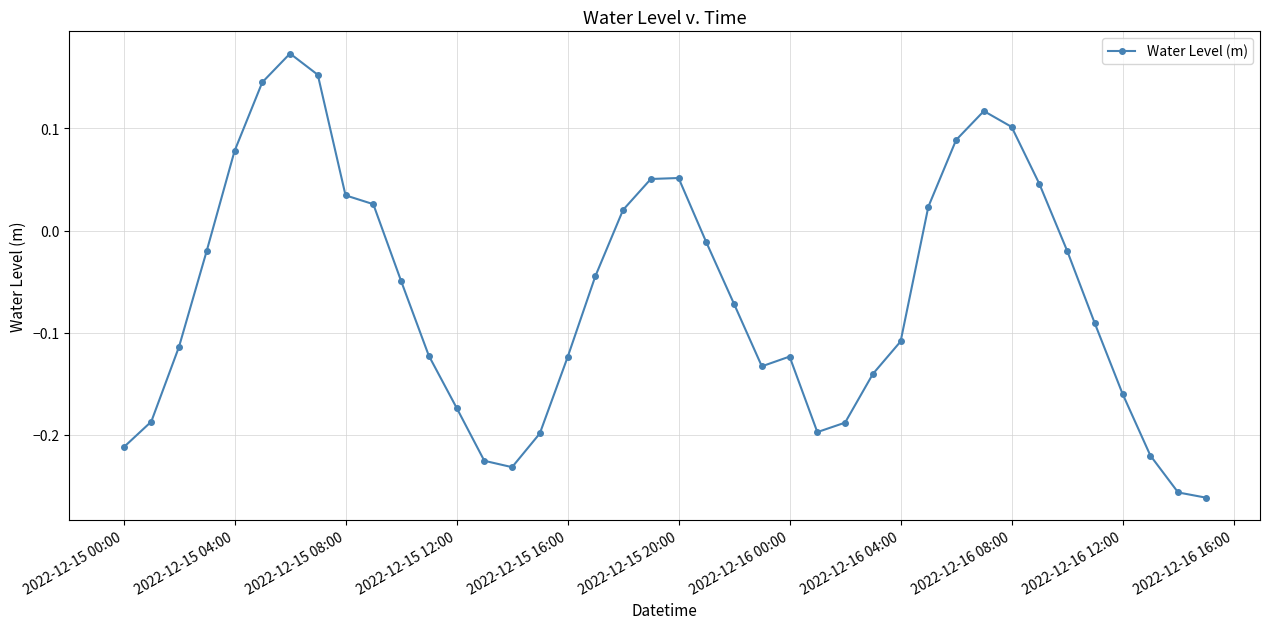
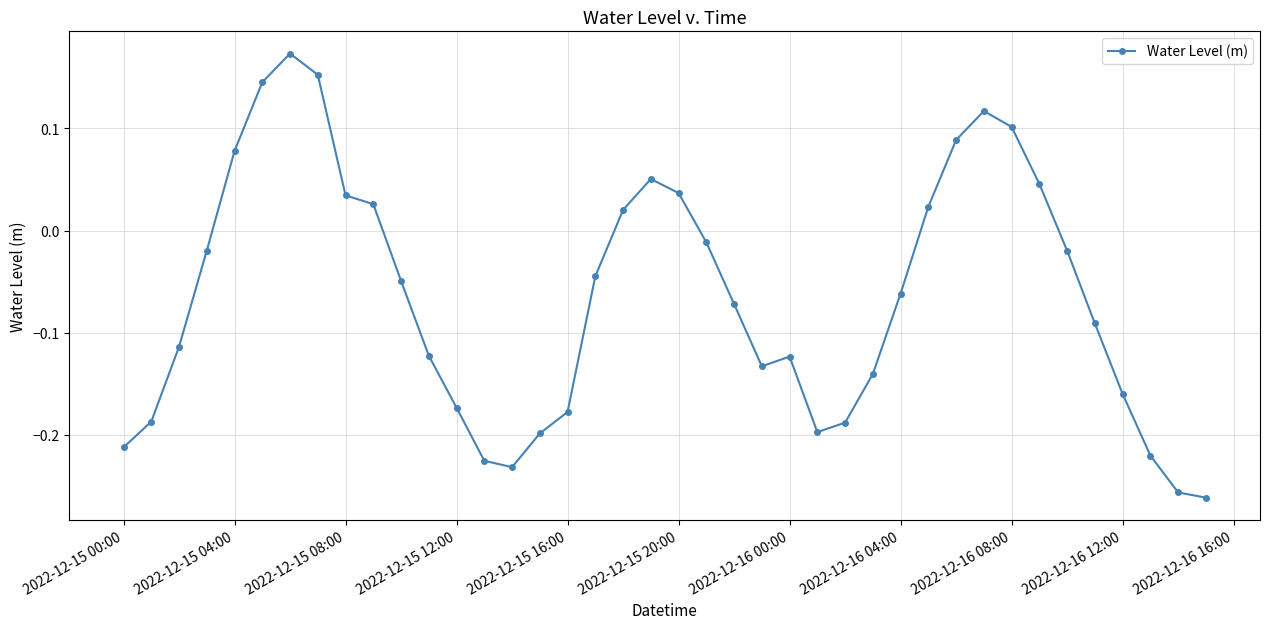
  {
    "2022-12-15 00:00": -0.212,
    "2022-12-15 04:00": 0.078,
    "2022-12-15 08:00": 0.034,
    "2022-12-15 12:00": -0.174,
-   "2022-12-15 16:00": -0.124,
-   "2022-12-15 20:00": 0.051,
+   "2022-12-15 16:00": -0.178,
+   "2022-12-15 20:00": 0.037,
    "2022-12-16 00:00": -0.123,
-   "2022-12-16 04:00": -0.109,
+   "2022-12-16 04:00": -0.062,
    "2022-12-16 08:00": 0.102,
    "2022-12-16 12:00": -0.160
  }
